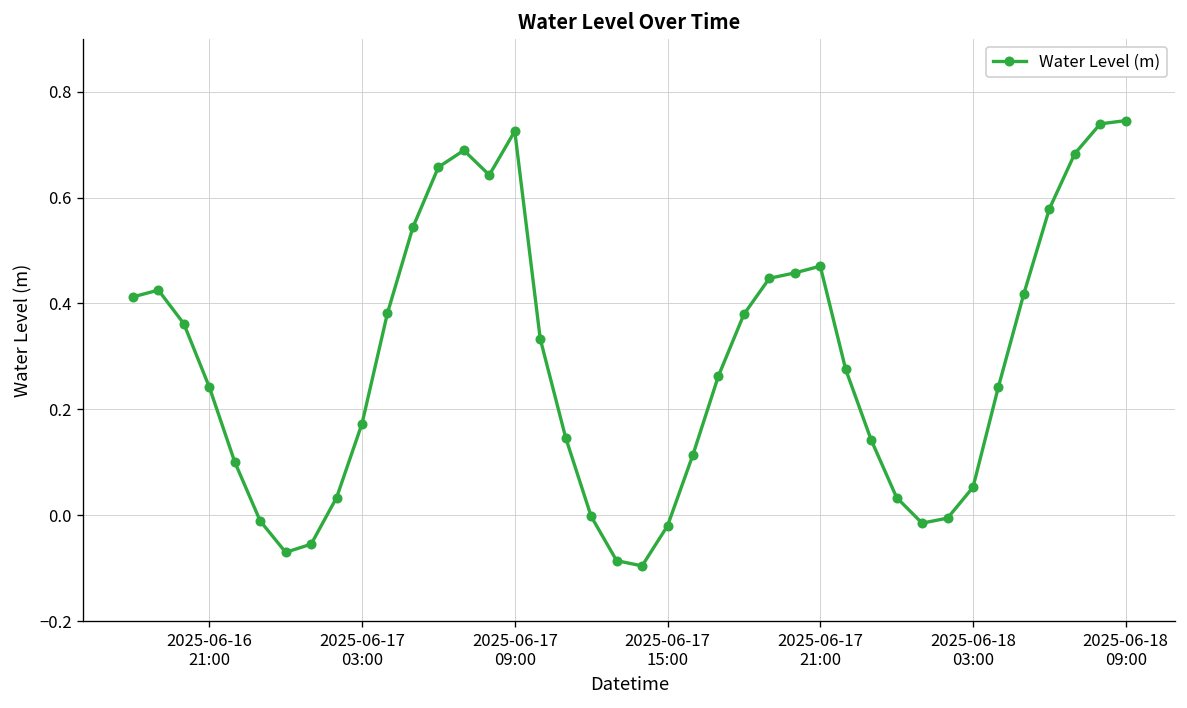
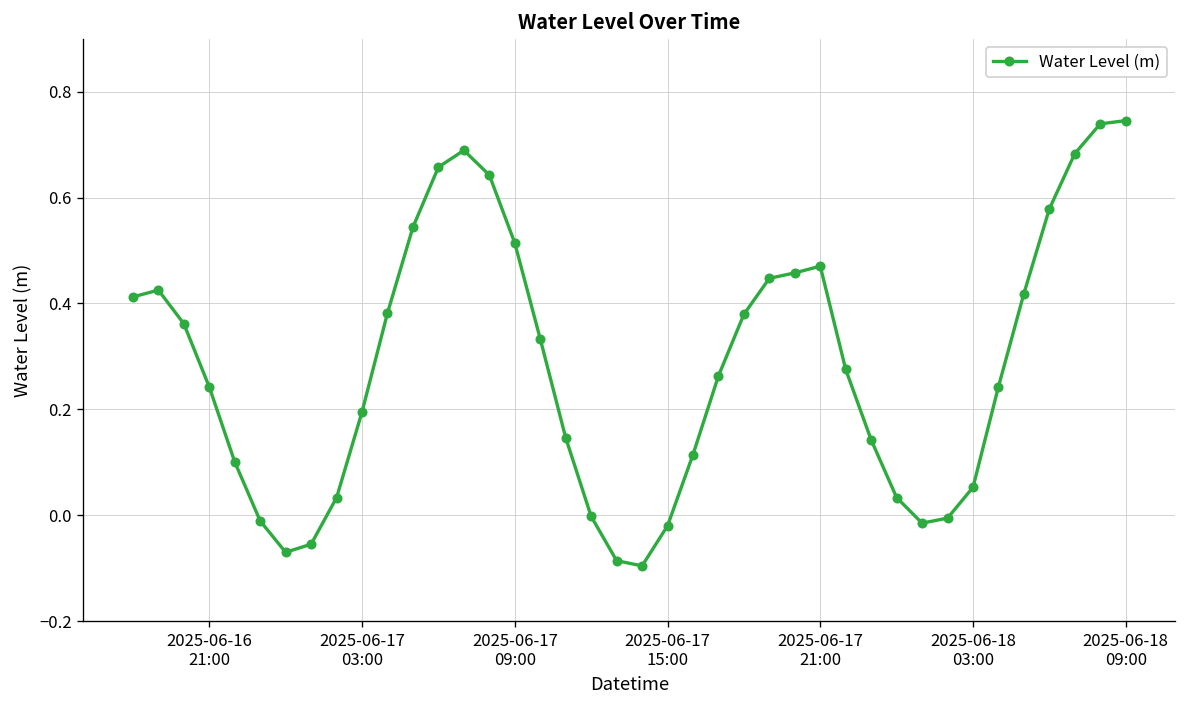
  {
    "2025-06-16 21:00": 0.24,
-   "2025-06-17 03:00": 0.17,
-   "2025-06-17 09:00": 0.73,
+   "2025-06-17 03:00": 0.20,
+   "2025-06-17 09:00": 0.51,
    "2025-06-17 15:00": -0.02,
    "2025-06-17 21:00": 0.47,
    "2025-06-18 03:00": 0.05,
    "2025-06-18 09:00": 0.75
  }
